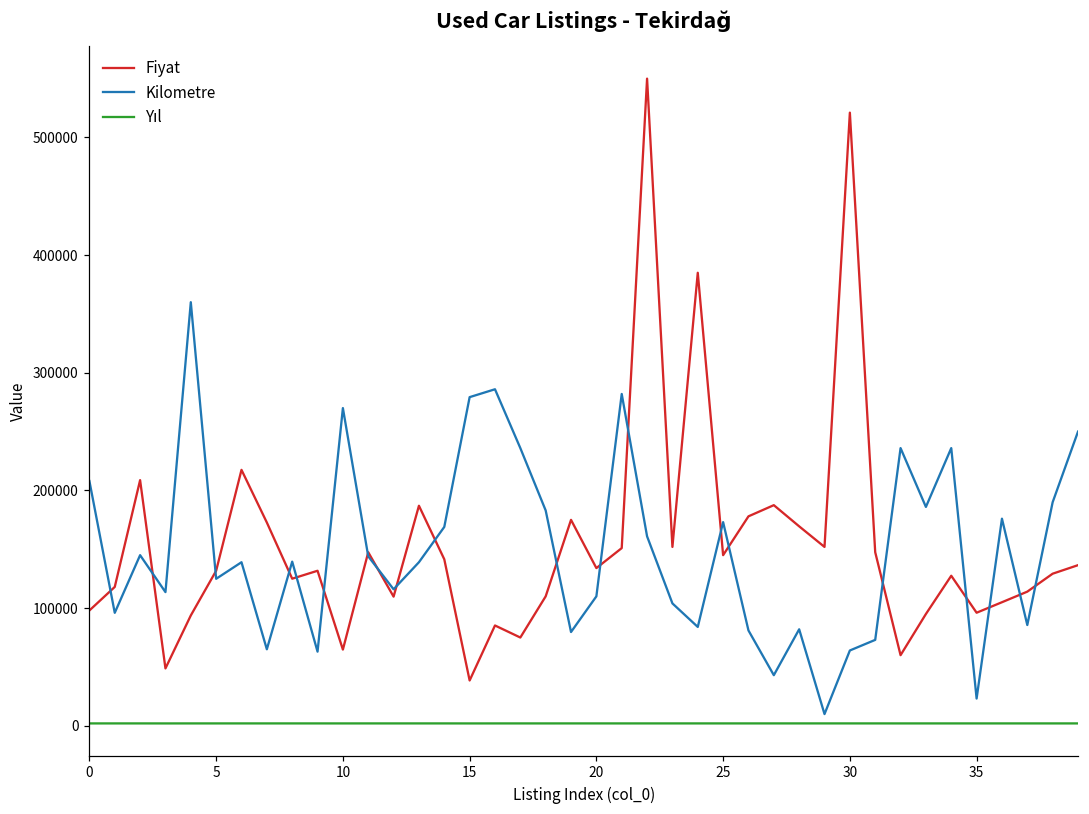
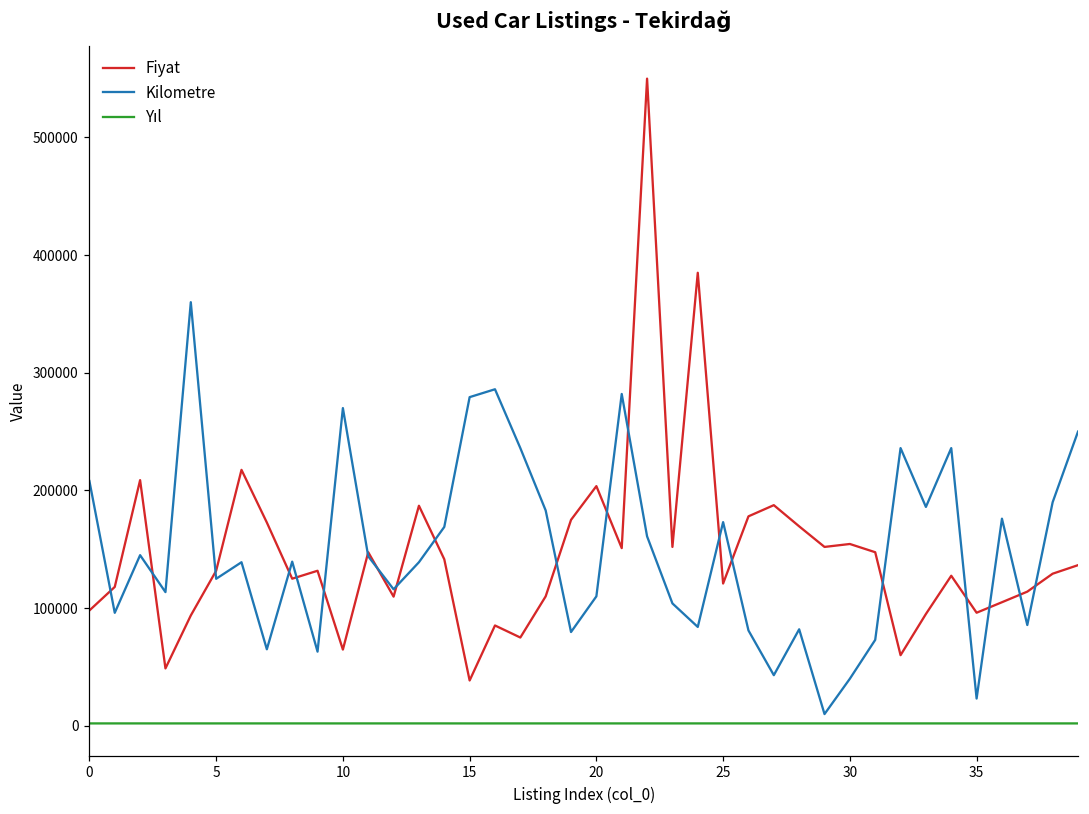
  {
    "Fiyat": {
      "0": 98000,
      "5": 132000,
      "10": 65000,
      "15": 39000,
-     "20": 134000,
-     "25": 145000,
-     "30": 521000,
+     "20": 204000,
+     "25": 121000,
+     "30": 155000,
      "35": 96000
    },
    "Kilometre": {
      "0": 208000,
      "5": 125000,
      "10": 270000,
      "15": 279000,
      "20": 110000,
      "25": 173000,
-     "30": 64000,
+     "30": 40000,
      "35": 23000
    },
    "Yıl": {
      "0": 2000,
      "5": 2000,
      "10": 2000,
      "15": 2000,
      "20": 2000,
      "25": 2000,
      "30": 2000,
      "35": 2000
    }
  }
